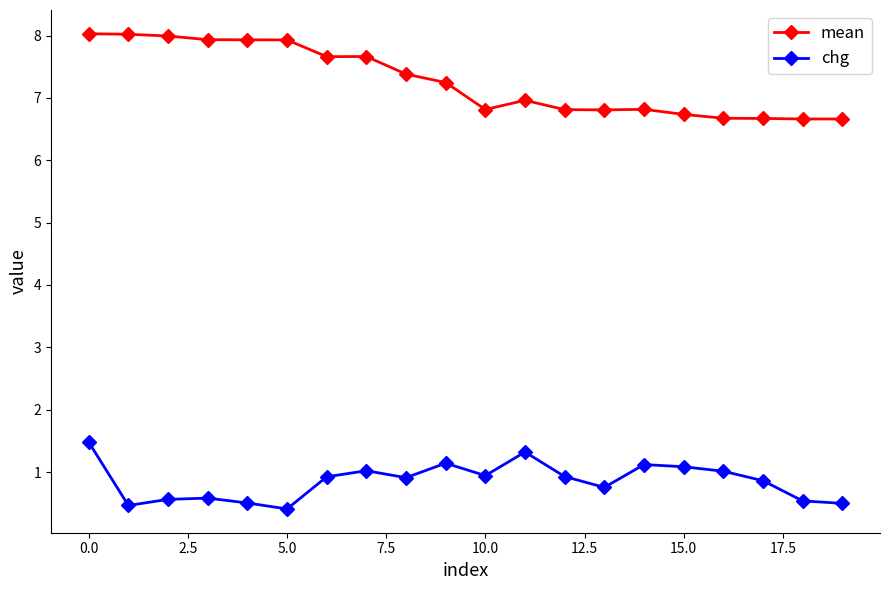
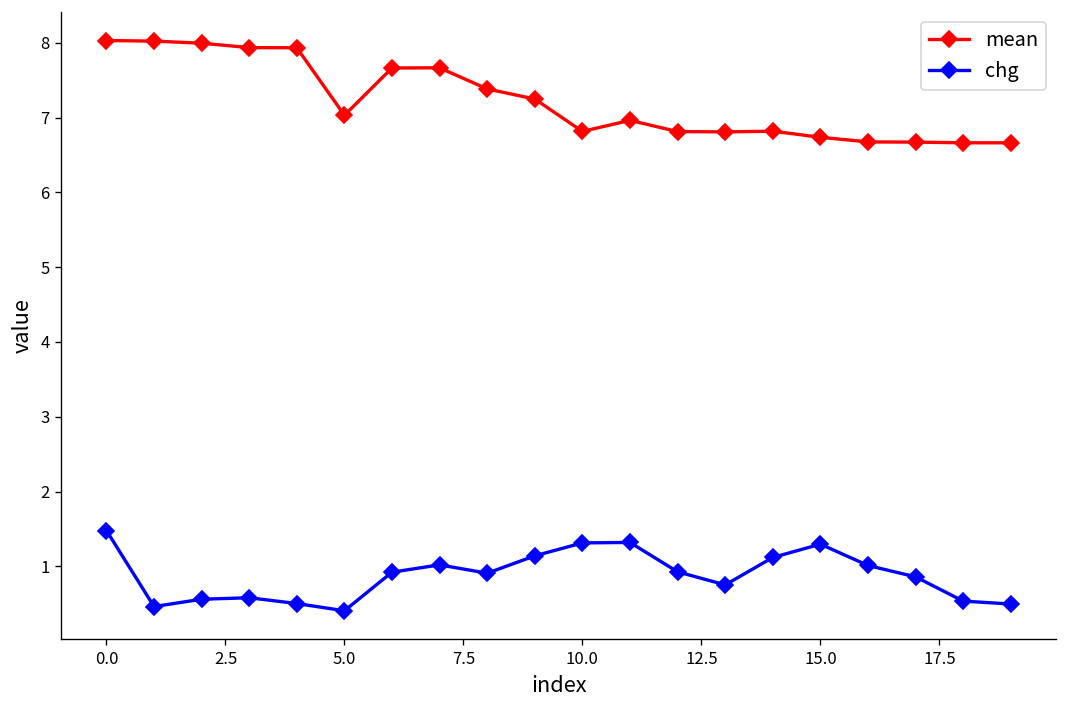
  {
    "mean": {
      "0.0": 8.0,
-     "5.0": 7.9,
+     "5.0": 7.0,
      "10.0": 6.8,
      "15.0": 6.7
    },
    "chg": {
      "0.0": 1.5,
      "5.0": 0.4,
-     "10.0": 0.9,
-     "15.0": 1.1
+     "10.0": 1.3,
+     "15.0": 1.3
    }
  }
